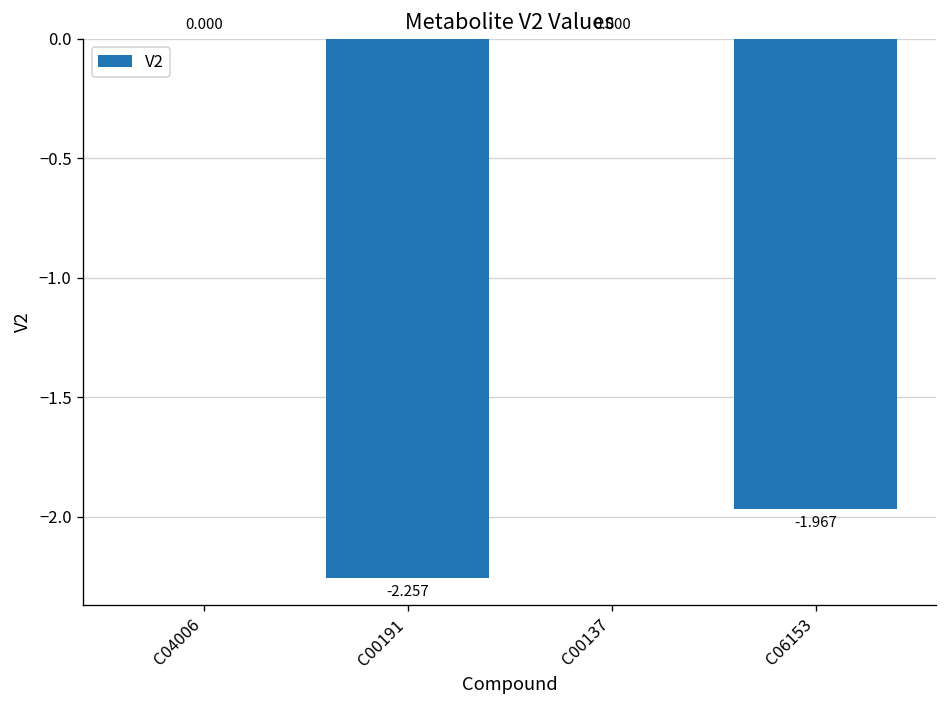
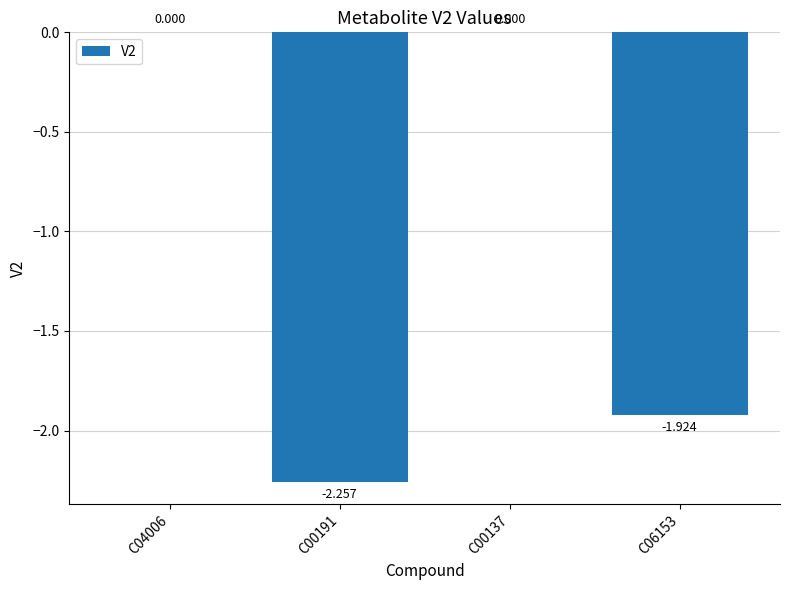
  {
    "C04006": 0.000,
    "C00191": -2.257,
    "C00137": 0.000,
-   "C06153": -1.967
+   "C06153": -1.924
  }
